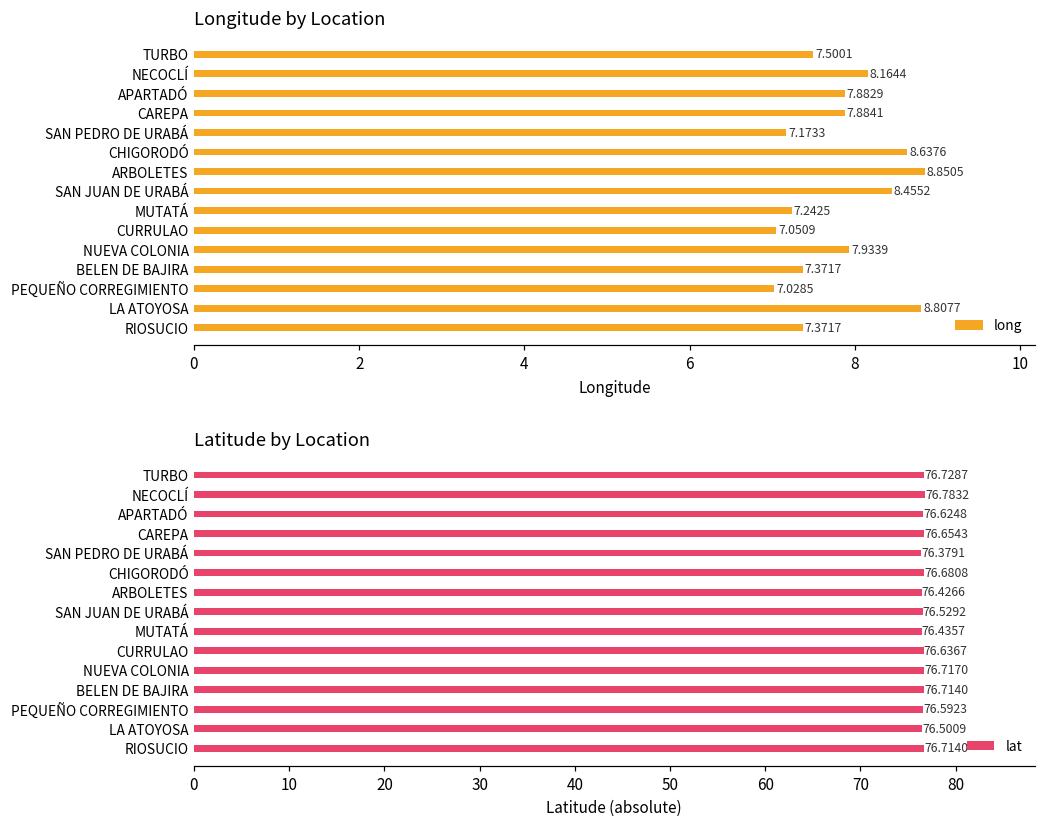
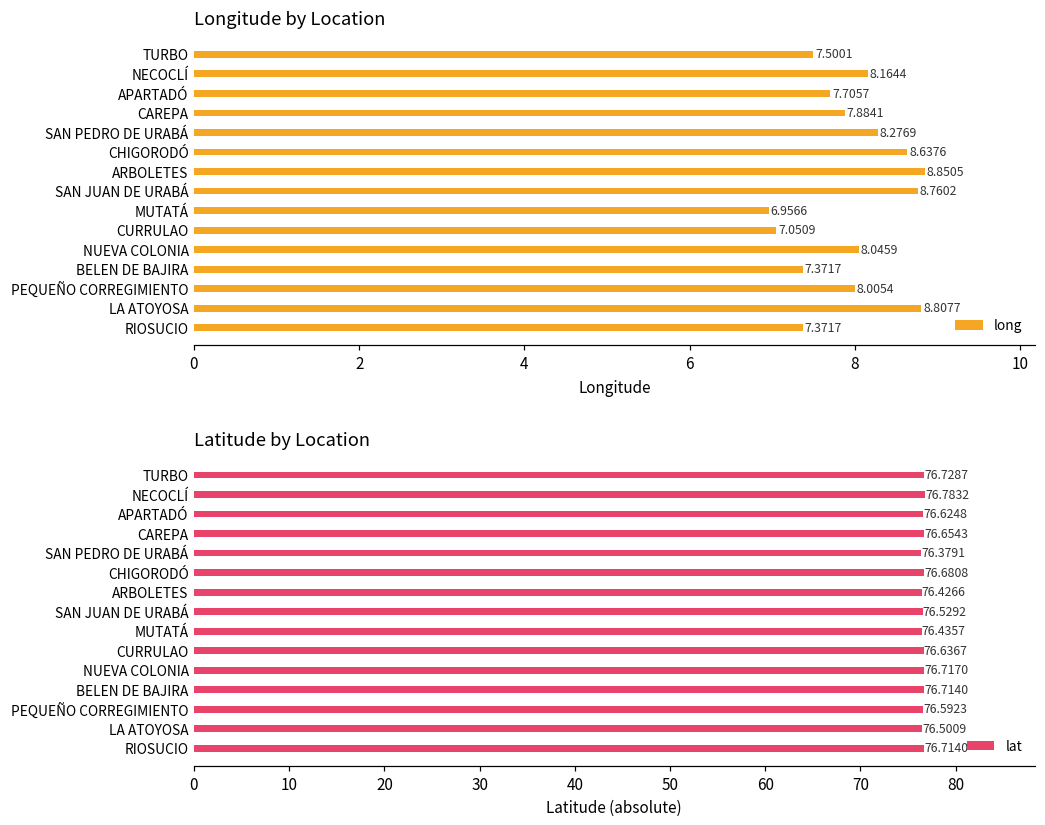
  {
    "Longitude by Location": {
      "TURBO": 7.5001,
      "NECOCLÍ": 8.1644,
-     "APARTADÓ": 7.8829,
+     "APARTADÓ": 7.7057,
      "CAREPA": 7.8841,
-     "SAN PEDRO DE URABÁ": 7.1733,
+     "SAN PEDRO DE URABÁ": 8.2769,
      "CHIGORODÓ": 8.6376,
      "ARBOLETES": 8.8505,
-     "SAN JUAN DE URABÁ": 8.4552,
-     "MUTATÁ": 7.2425,
+     "SAN JUAN DE URABÁ": 8.7602,
+     "MUTATÁ": 6.9566,
      "CURRULAO": 7.0509,
-     "NUEVA COLONIA": 7.9339,
+     "NUEVA COLONIA": 8.0459,
      "BELEN DE BAJIRA": 7.3717,
-     "PEQUEÑO CORREGIMIENTO": 7.0285,
+     "PEQUEÑO CORREGIMIENTO": 8.0054,
      "LA ATOYOSA": 8.8077,
      "RIOSUCIO": 7.3717
    },
    "Latitude by Location": {
      "TURBO": 76.7287,
      "NECOCLÍ": 76.7832,
      "APARTADÓ": 76.6248,
      "CAREPA": 76.6543,
      "SAN PEDRO DE URABÁ": 76.3791,
      "CHIGORODÓ": 76.6808,
      "ARBOLETES": 76.4266,
      "SAN JUAN DE URABÁ": 76.5292,
      "MUTATÁ": 76.4357,
      "CURRULAO": 76.6367,
      "NUEVA COLONIA": 76.7170,
      "BELEN DE BAJIRA": 76.7140,
      "PEQUEÑO CORREGIMIENTO": 76.5923,
      "LA ATOYOSA": 76.5009,
      "RIOSUCIO": 76.7140
    }
  }
